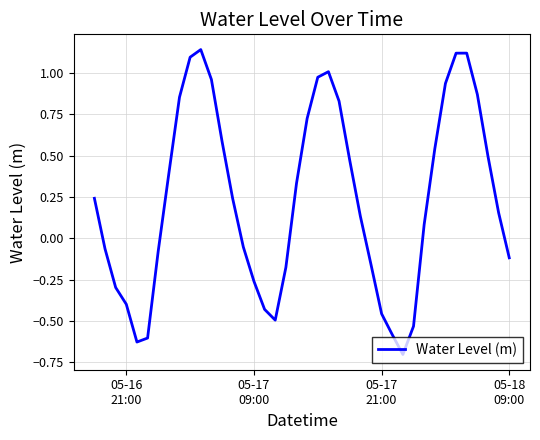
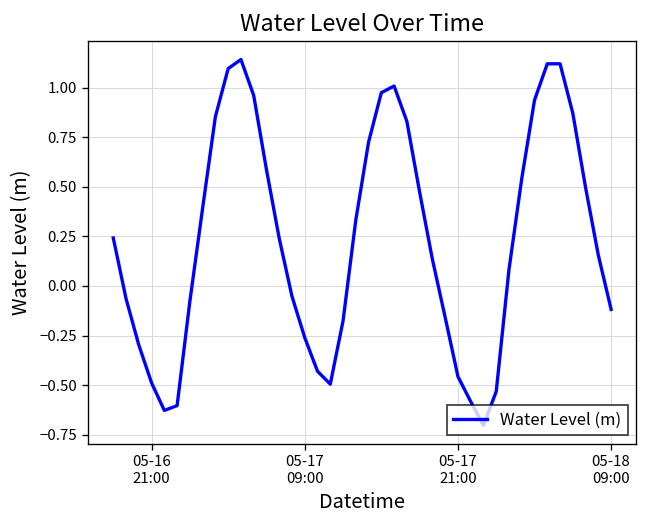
  {
-   "05-16 21:00": -0.40,
+   "05-16 21:00": -0.49,
    "05-17 09:00": -0.26,
    "05-17 21:00": -0.46,
    "05-18 09:00": -0.12
  }
